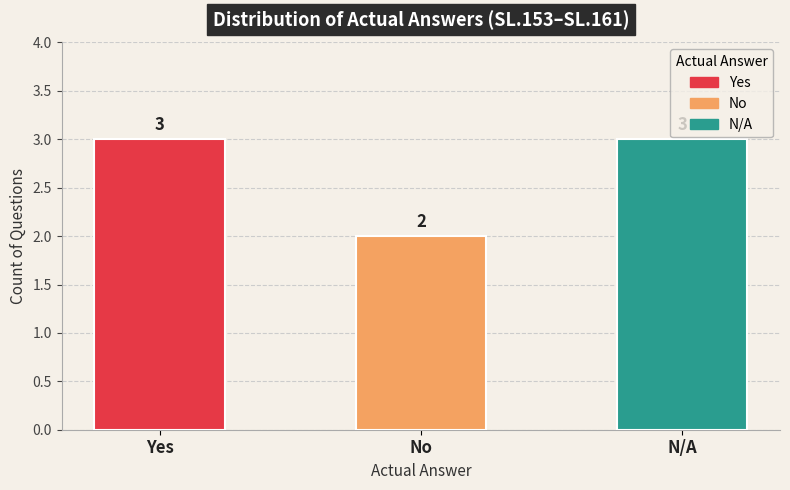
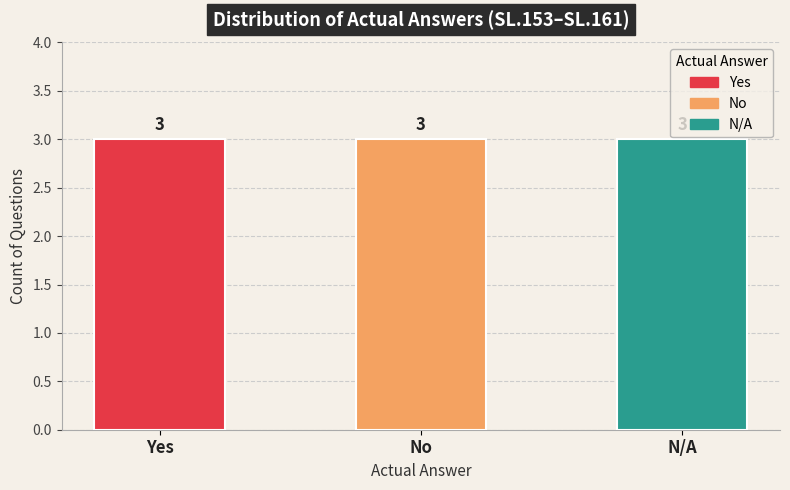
  {
    "Yes": 3,
-   "No": 2
+   "No": 3
  }
